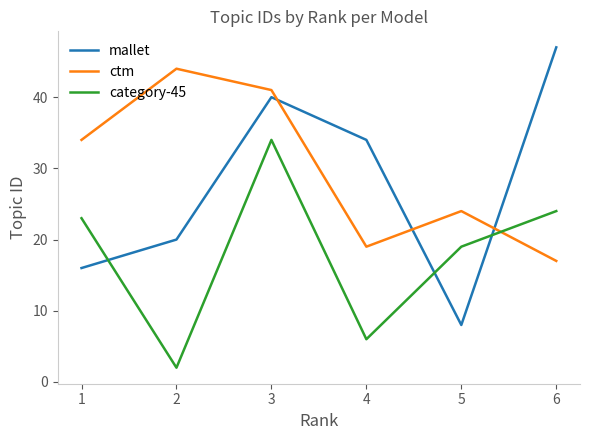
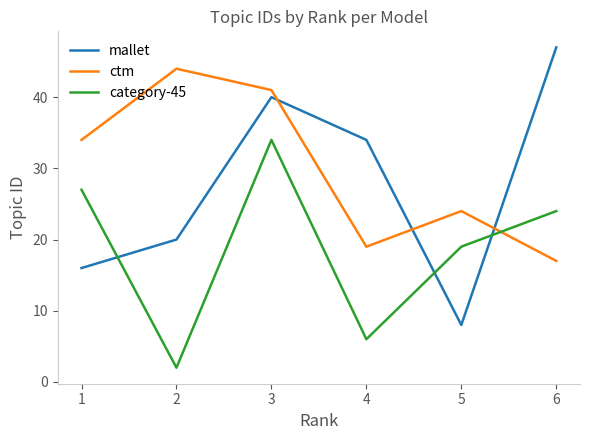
  {
    "mallet": {
      "1": 16,
      "2": 20,
      "3": 40,
      "4": 34,
      "5": 8,
      "6": 47
    },
    "ctm": {
      "1": 34,
      "2": 44,
      "3": 41,
      "4": 19,
      "5": 24,
      "6": 17
    },
    "category-45": {
-     "1": 23,
+     "1": 27,
      "2": 2,
      "3": 34,
      "4": 6,
      "5": 19,
      "6": 24
    }
  }
